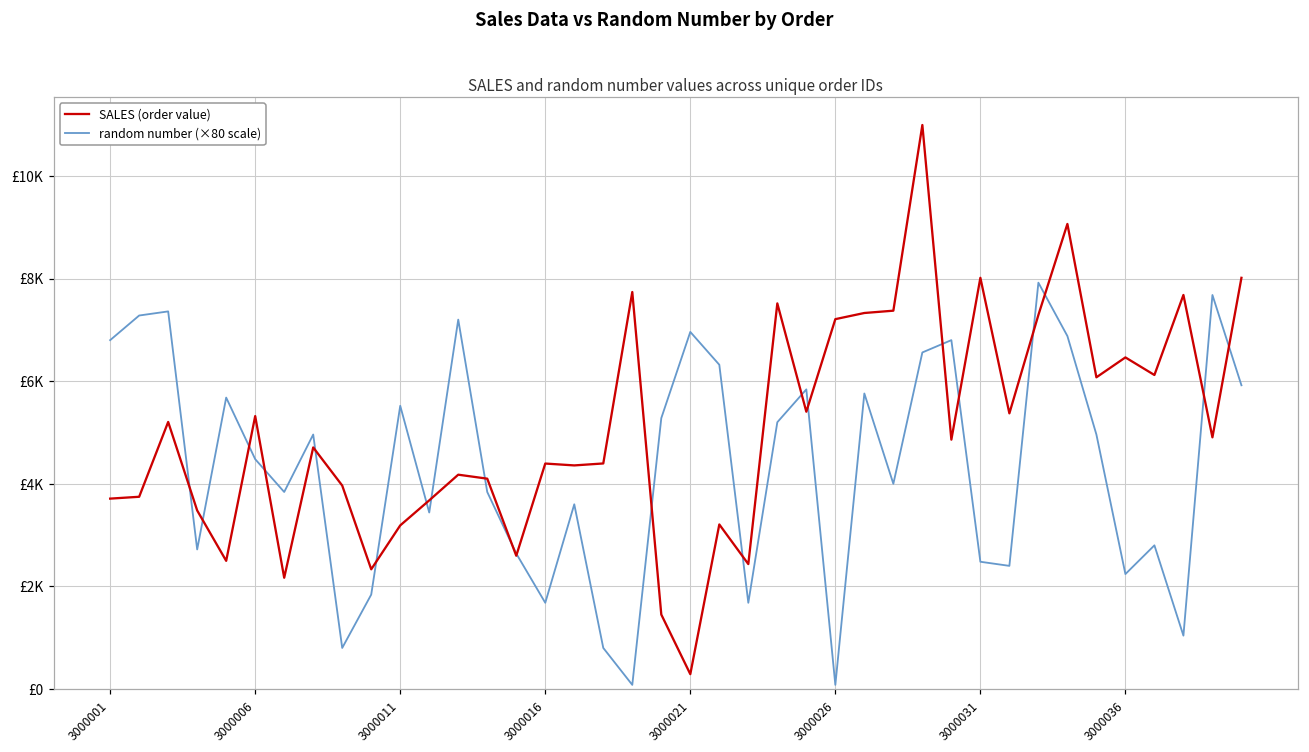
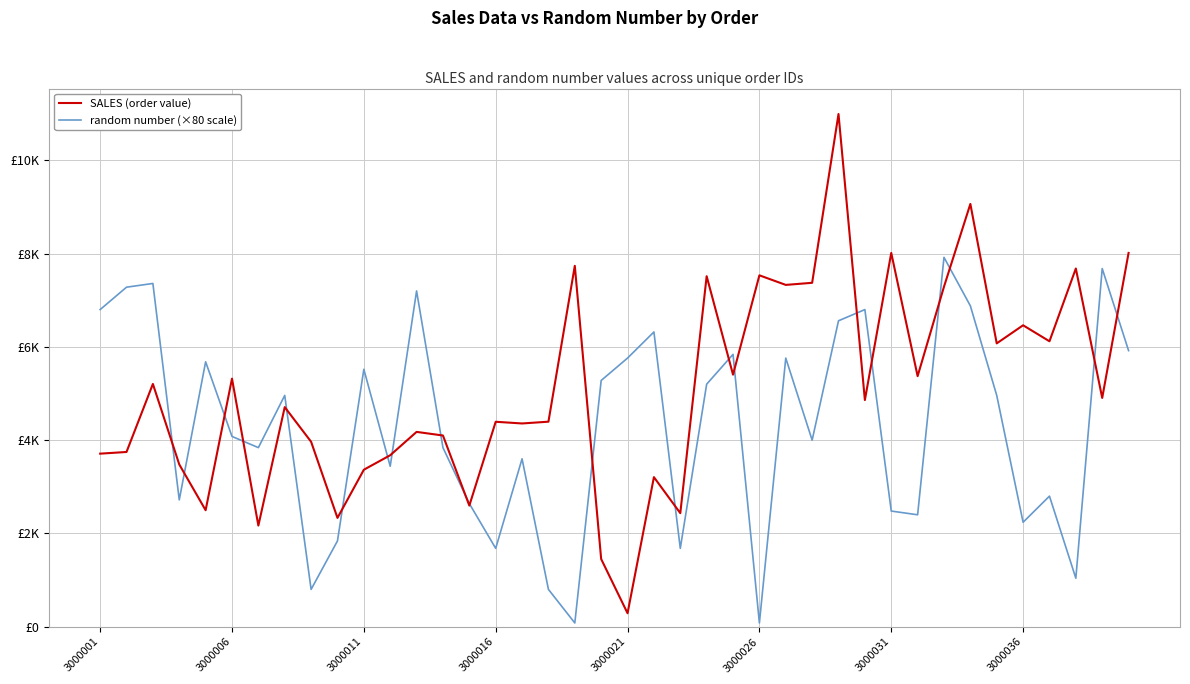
  {
    "SALES (order value)": {
      "3000001": "£3700",
      "3000006": "£5300",
-     "3000011": "£3200",
+     "3000011": "£3400",
      "3000016": "£4400",
      "3000021": "£300",
-     "3000026": "£7200",
+     "3000026": "£7500",
      "3000031": "£8000",
      "3000036": "£6500"
    },
    "random number (×80 scale)": {
      "3000001": "£6800",
-     "3000006": "£4500",
+     "3000006": "£4100",
      "3000011": "£5500",
      "3000016": "£1700",
-     "3000021": "£7000",
+     "3000021": "£5800",
      "3000026": "£100",
      "3000031": "£2500",
      "3000036": "£2200"
    }
  }
